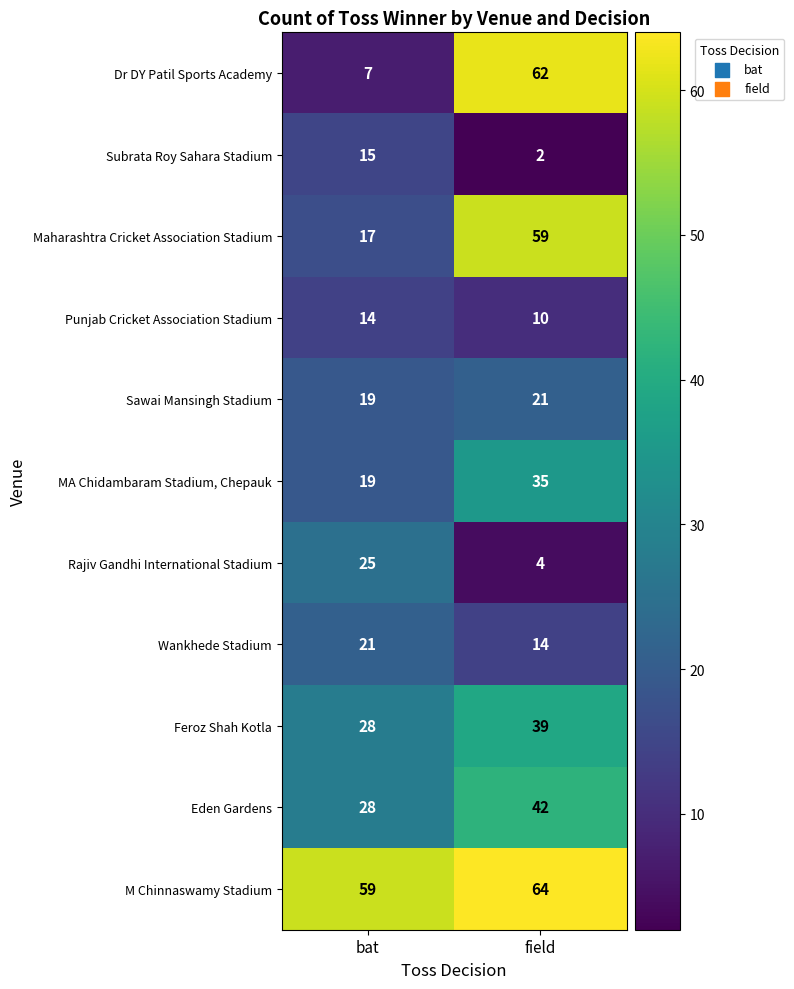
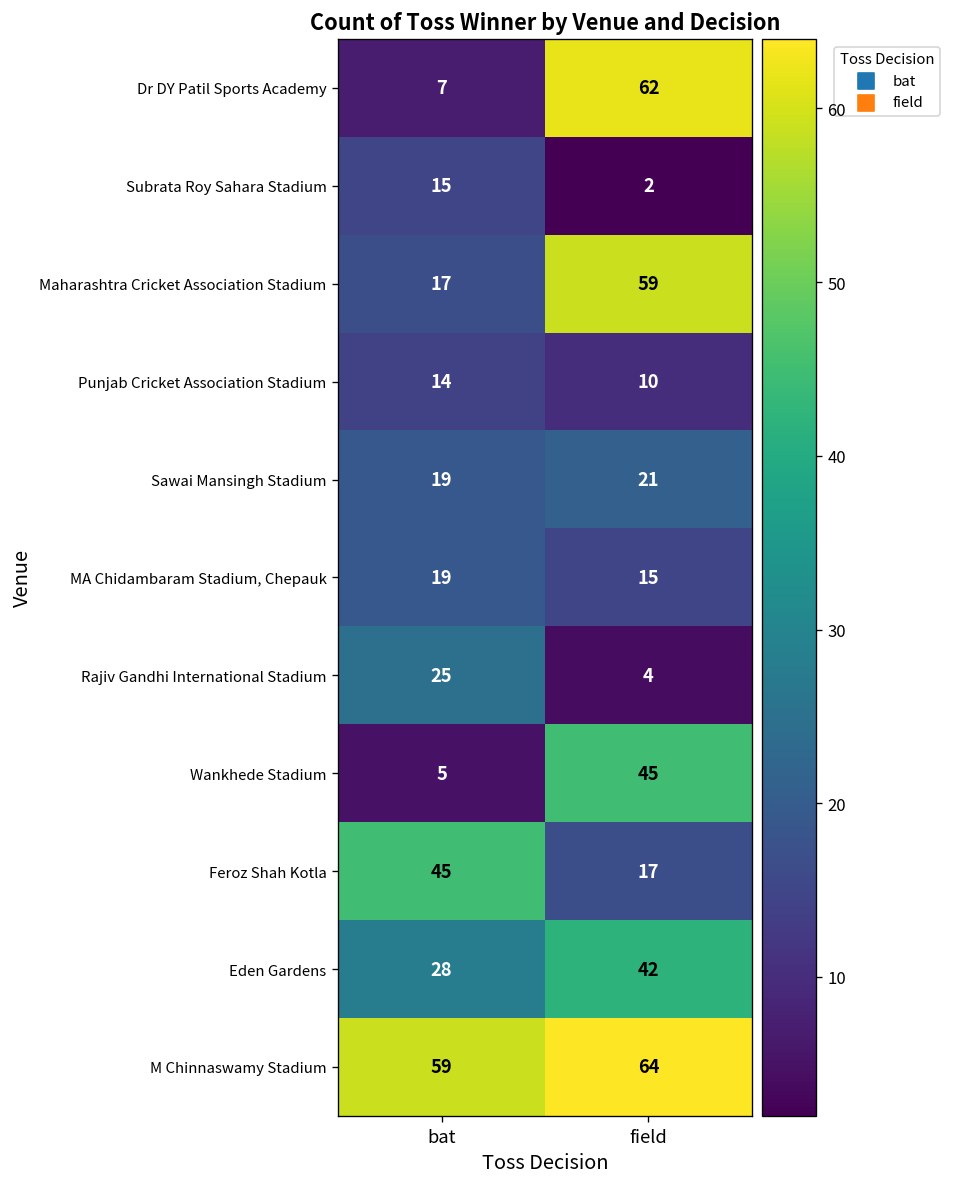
  {
    "Dr DY Patil Sports Academy": {
      "bat": 7,
      "field": 62
    },
    "Subrata Roy Sahara Stadium": {
      "bat": 15,
      "field": 2
    },
    "Maharashtra Cricket Association Stadium": {
      "bat": 17,
      "field": 59
    },
    "Punjab Cricket Association Stadium": {
      "bat": 14,
      "field": 10
    },
    "Sawai Mansingh Stadium": {
      "bat": 19,
      "field": 21
    },
    "MA Chidambaram Stadium, Chepauk": {
      "bat": 19,
-     "field": 35
+     "field": 15
    },
    "Rajiv Gandhi International Stadium": {
      "bat": 25,
      "field": 4
    },
    "Wankhede Stadium": {
-     "bat": 21,
-     "field": 14
+     "bat": 5,
+     "field": 45
    },
    "Feroz Shah Kotla": {
-     "bat": 28,
-     "field": 39
+     "bat": 45,
+     "field": 17
    },
    "Eden Gardens": {
      "bat": 28,
      "field": 42
    },
    "M Chinnaswamy Stadium": {
      "bat": 59,
      "field": 64
    }
  }
